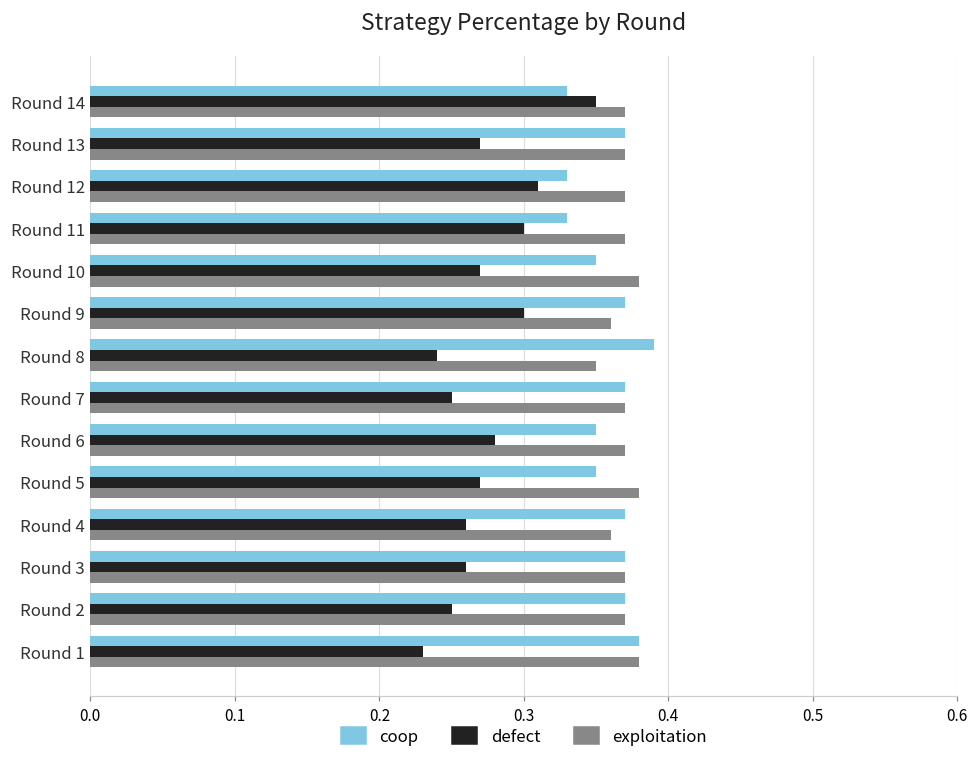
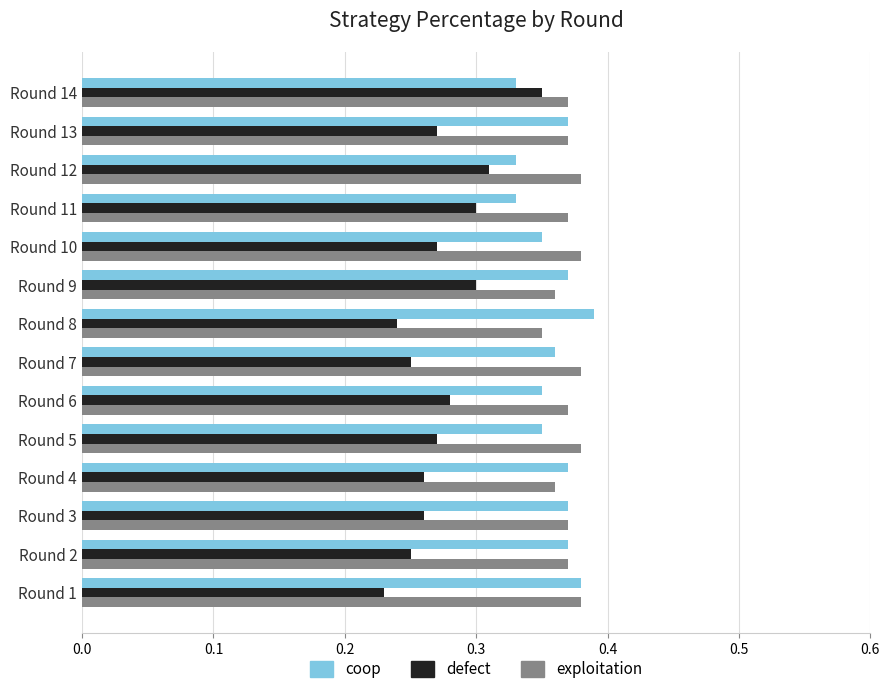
  {
    "coop": {
      "Round 14": 0.33,
      "Round 13": 0.37,
      "Round 12": 0.33,
      "Round 11": 0.33,
      "Round 10": 0.35,
      "Round 9": 0.37,
      "Round 8": 0.39,
-     "Round 7": 0.37,
+     "Round 7": 0.36,
      "Round 6": 0.35,
      "Round 5": 0.35,
      "Round 4": 0.37,
      "Round 3": 0.37,
      "Round 2": 0.37,
      "Round 1": 0.38
    },
    "defect": {
      "Round 14": 0.35,
      "Round 13": 0.27,
      "Round 12": 0.31,
      "Round 11": 0.30,
      "Round 10": 0.27,
      "Round 9": 0.30,
      "Round 8": 0.24,
      "Round 7": 0.25,
      "Round 6": 0.28,
      "Round 5": 0.27,
      "Round 4": 0.26,
      "Round 3": 0.26,
      "Round 2": 0.25,
      "Round 1": 0.23
    },
    "exploitation": {
      "Round 14": 0.37,
      "Round 13": 0.37,
-     "Round 12": 0.37,
+     "Round 12": 0.38,
      "Round 11": 0.37,
      "Round 10": 0.38,
      "Round 9": 0.36,
      "Round 8": 0.35,
-     "Round 7": 0.37,
+     "Round 7": 0.38,
      "Round 6": 0.37,
      "Round 5": 0.38,
      "Round 4": 0.36,
      "Round 3": 0.37,
      "Round 2": 0.37,
      "Round 1": 0.38
    }
  }
